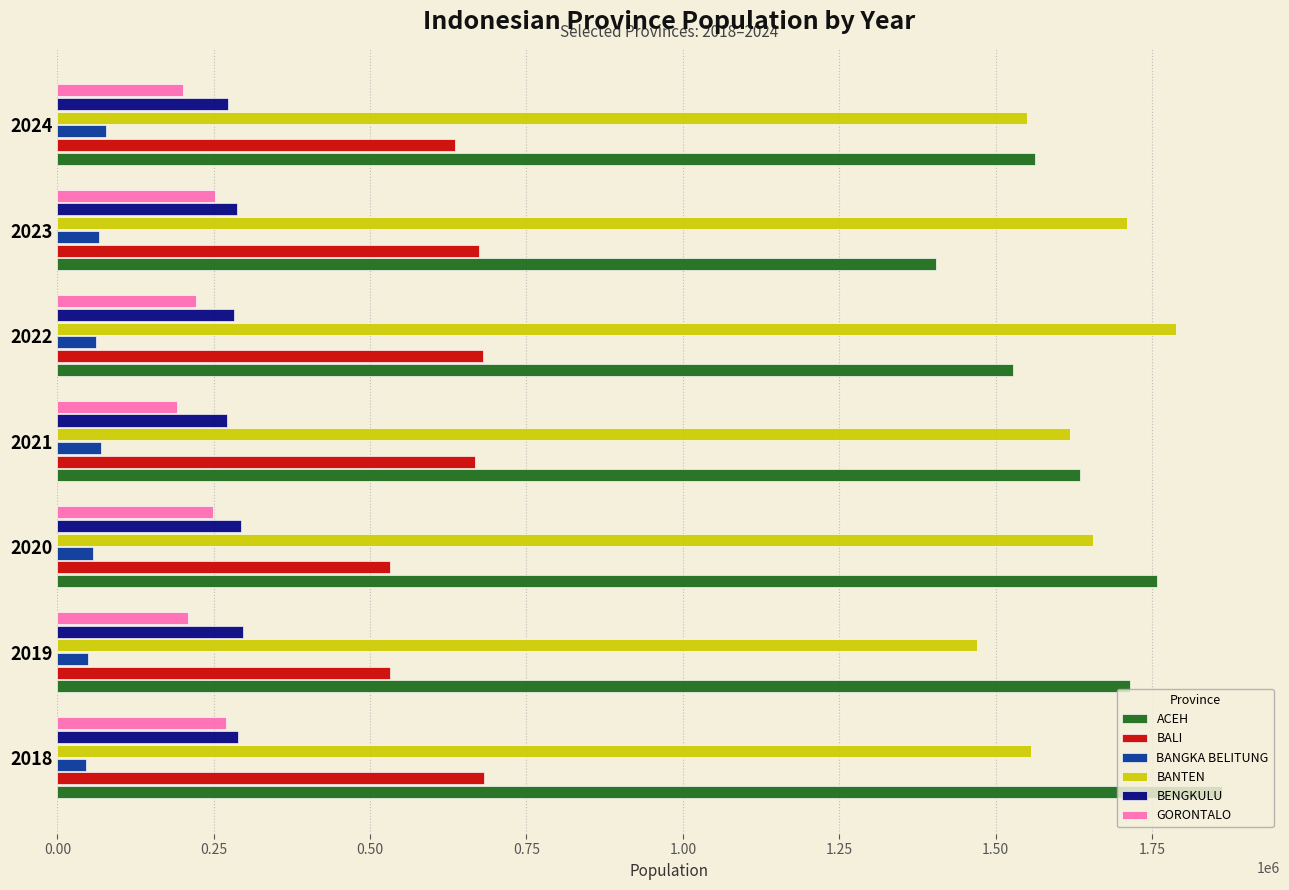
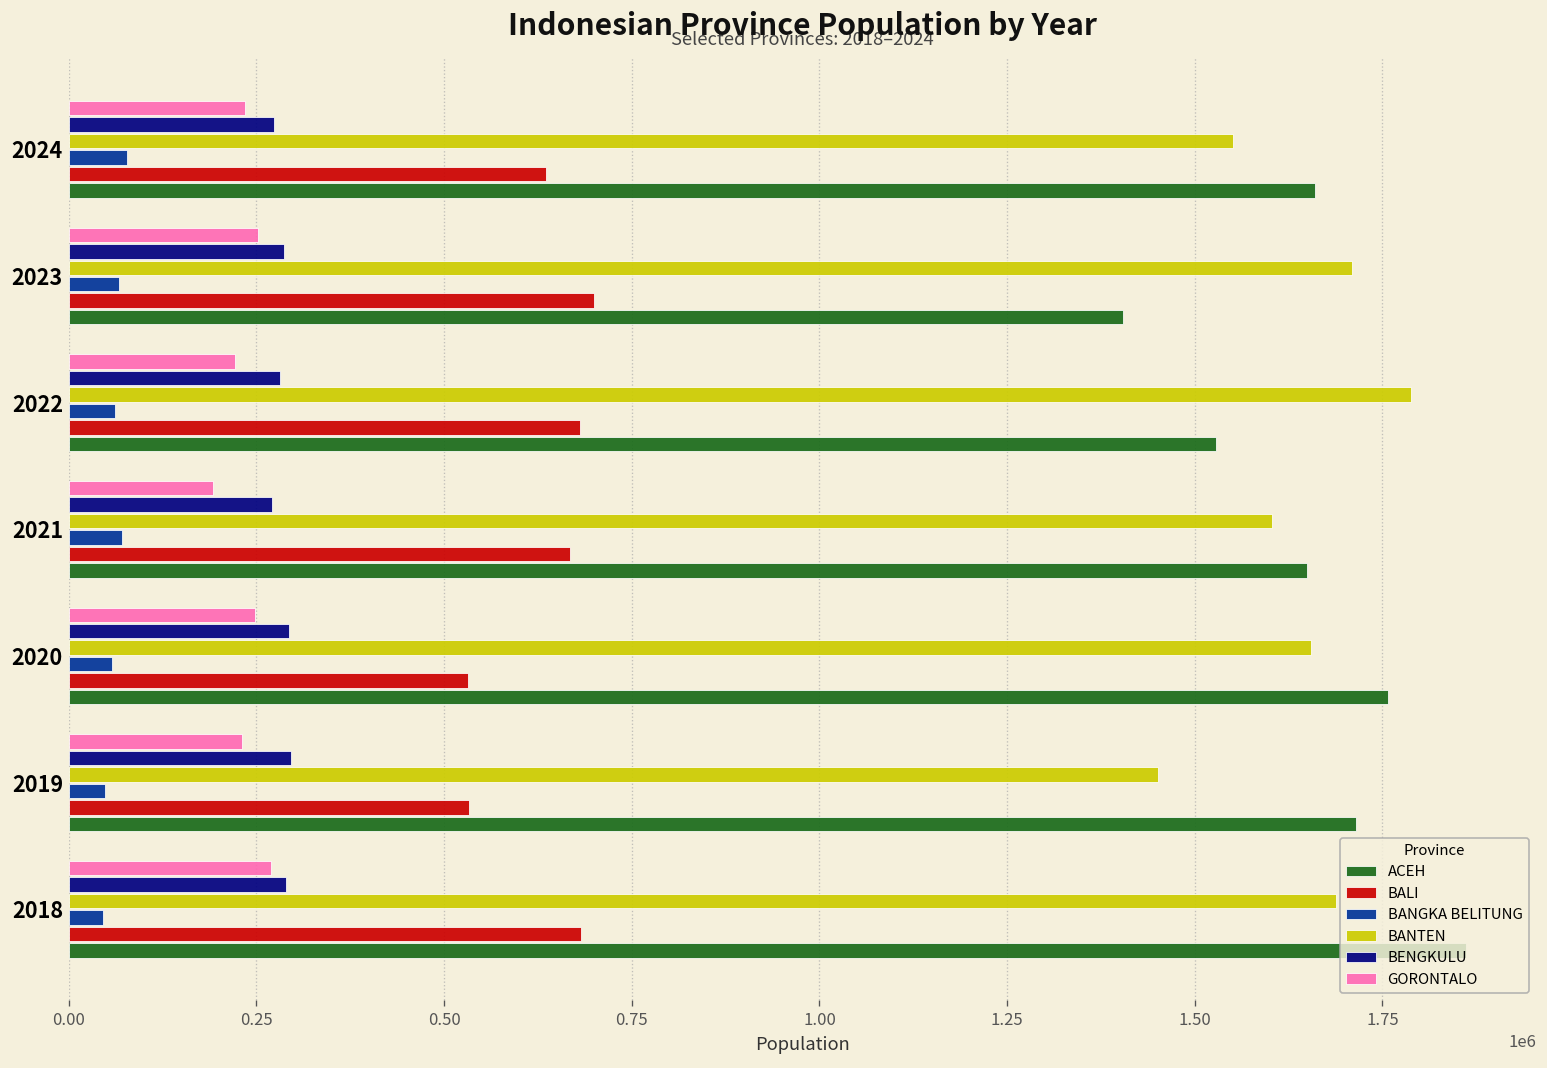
  {
    "ACEH": {
-     "2024": 1560000,
+     "2024": 1660000,
      "2023": 1400000,
      "2022": 1530000,
-     "2021": 1630000,
+     "2021": 1650000,
      "2020": 1760000,
      "2019": 1710000
    },
    "BALI": {
      "2024": 640000,
-     "2023": 670000,
+     "2023": 700000,
      "2022": 680000,
      "2021": 670000,
      "2020": 530000,
      "2019": 530000,
      "2018": 680000
    },
    "BANTEN": {
      "2024": 1550000,
      "2023": 1710000,
      "2022": 1790000,
-     "2021": 1620000,
+     "2021": 1600000,
      "2020": 1660000,
-     "2019": 1470000,
-     "2018": 1560000
+     "2019": 1450000,
+     "2018": 1690000
    },
    "GORONTALO": {
-     "2024": 200000,
+     "2024": 230000,
      "2023": 250000,
      "2022": 220000,
      "2021": 190000,
      "2020": 250000,
-     "2019": 210000,
+     "2019": 230000,
      "2018": 270000
    }
  }
